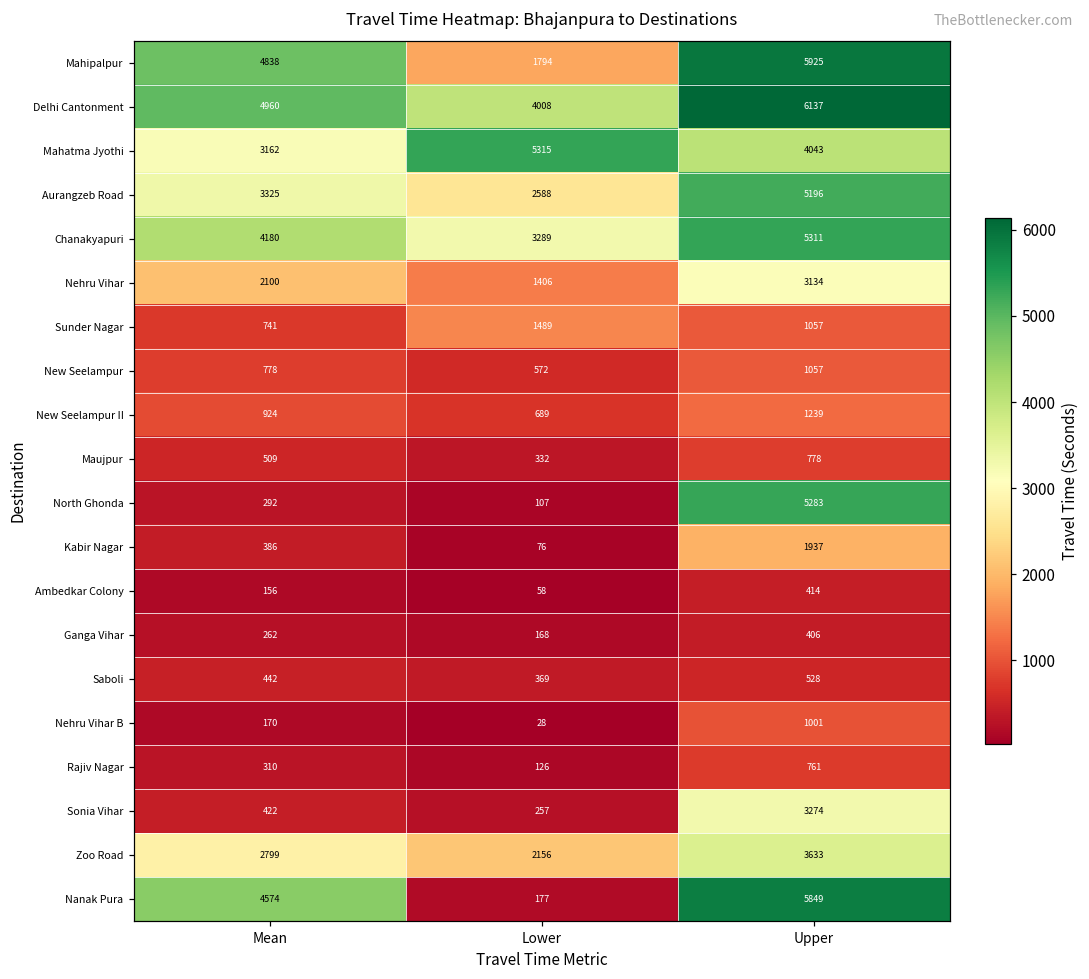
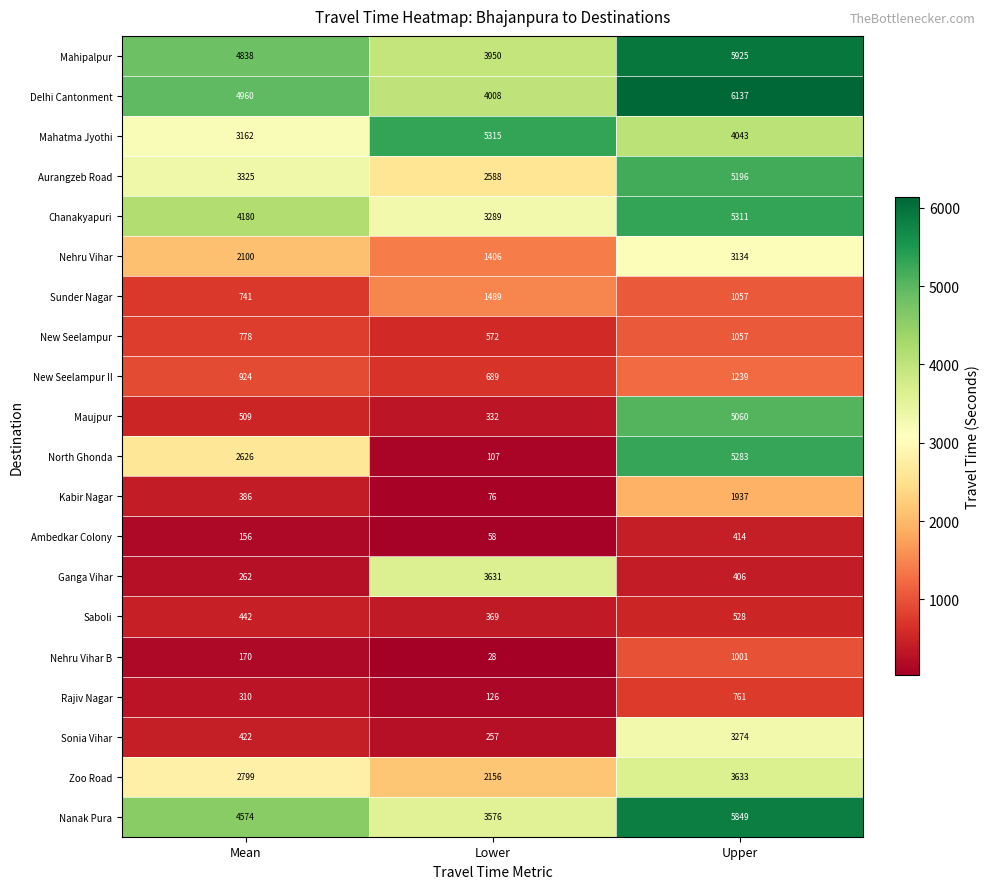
  {
    "Mahipalpur": {
      "Mean": 4838,
-     "Lower": 1794,
+     "Lower": 3950,
      "Upper": 5925
    },
    "Delhi Cantonment": {
      "Mean": 4960,
      "Lower": 4008,
      "Upper": 6137
    },
    "Mahatma Jyothi": {
      "Mean": 3162,
      "Lower": 5315,
      "Upper": 4043
    },
    "Aurangzeb Road": {
      "Mean": 3325,
      "Lower": 2588,
      "Upper": 5196
    },
    "Chanakyapuri": {
      "Mean": 4180,
      "Lower": 3289,
      "Upper": 5311
    },
    "Nehru Vihar": {
      "Mean": 2100,
      "Lower": 1406,
      "Upper": 3134
    },
    "Sunder Nagar": {
      "Mean": 741,
      "Lower": 1489,
      "Upper": 1057
    },
    "New Seelampur": {
      "Mean": 778,
      "Lower": 572,
      "Upper": 1057
    },
    "New Seelampur II": {
      "Mean": 924,
      "Lower": 689,
      "Upper": 1239
    },
    "Maujpur": {
      "Mean": 509,
      "Lower": 332,
-     "Upper": 778
+     "Upper": 5060
    },
    "North Ghonda": {
-     "Mean": 292,
+     "Mean": 2626,
      "Lower": 107,
      "Upper": 5283
    },
    "Kabir Nagar": {
      "Mean": 386,
      "Lower": 76,
      "Upper": 1937
    },
    "Ambedkar Colony": {
      "Mean": 156,
      "Lower": 58,
      "Upper": 414
    },
    "Ganga Vihar": {
      "Mean": 262,
-     "Lower": 168,
+     "Lower": 3631,
      "Upper": 406
    },
    "Saboli": {
      "Mean": 442,
      "Lower": 369,
      "Upper": 528
    },
    "Nehru Vihar B": {
      "Mean": 170,
      "Lower": 28,
      "Upper": 1001
    },
    "Rajiv Nagar": {
      "Mean": 310,
      "Lower": 126,
      "Upper": 761
    },
    "Sonia Vihar": {
      "Mean": 422,
      "Lower": 257,
      "Upper": 3274
    },
    "Zoo Road": {
      "Mean": 2799,
      "Lower": 2156,
      "Upper": 3633
    },
    "Nanak Pura": {
      "Mean": 4574,
-     "Lower": 177,
+     "Lower": 3576,
      "Upper": 5849
    }
  }
